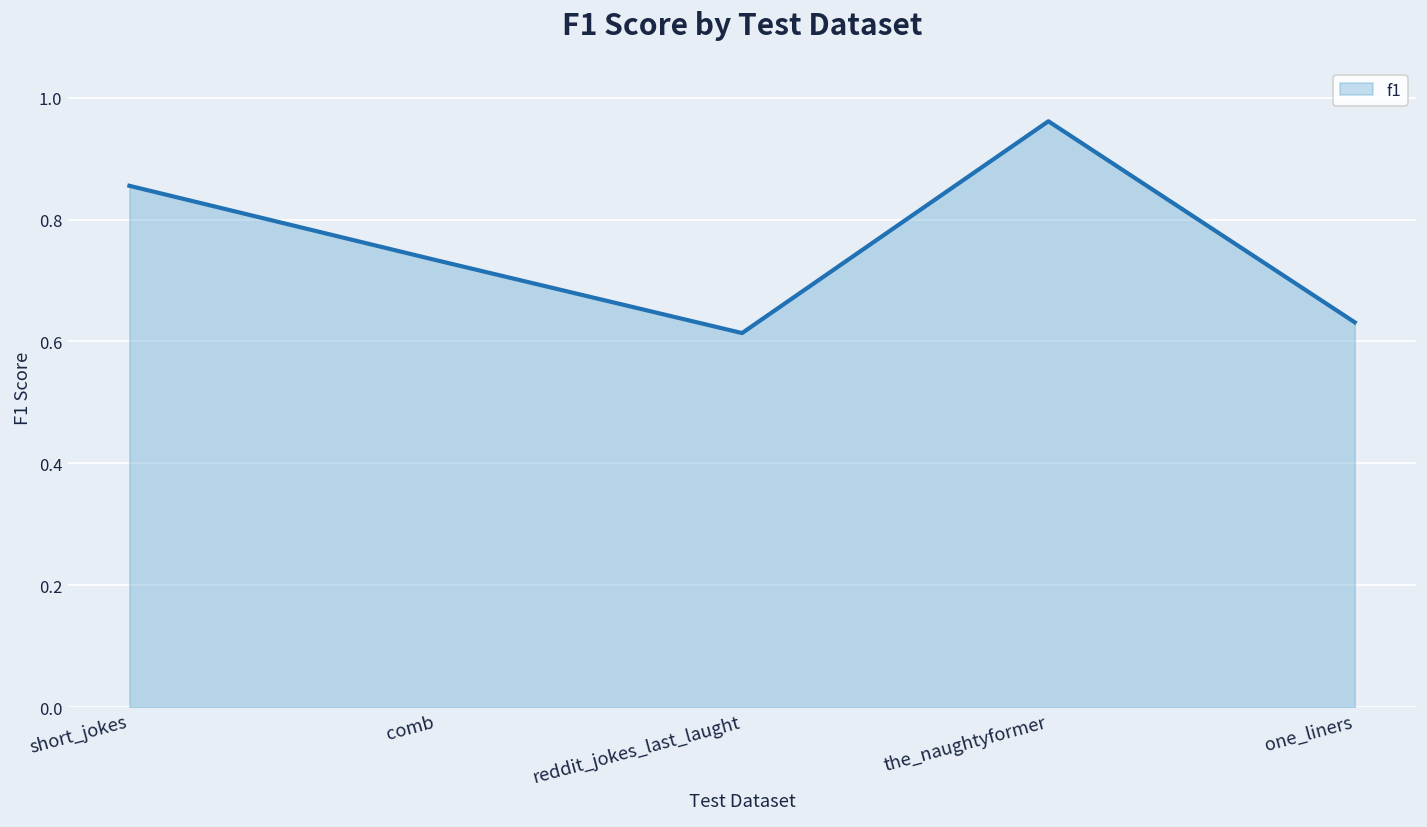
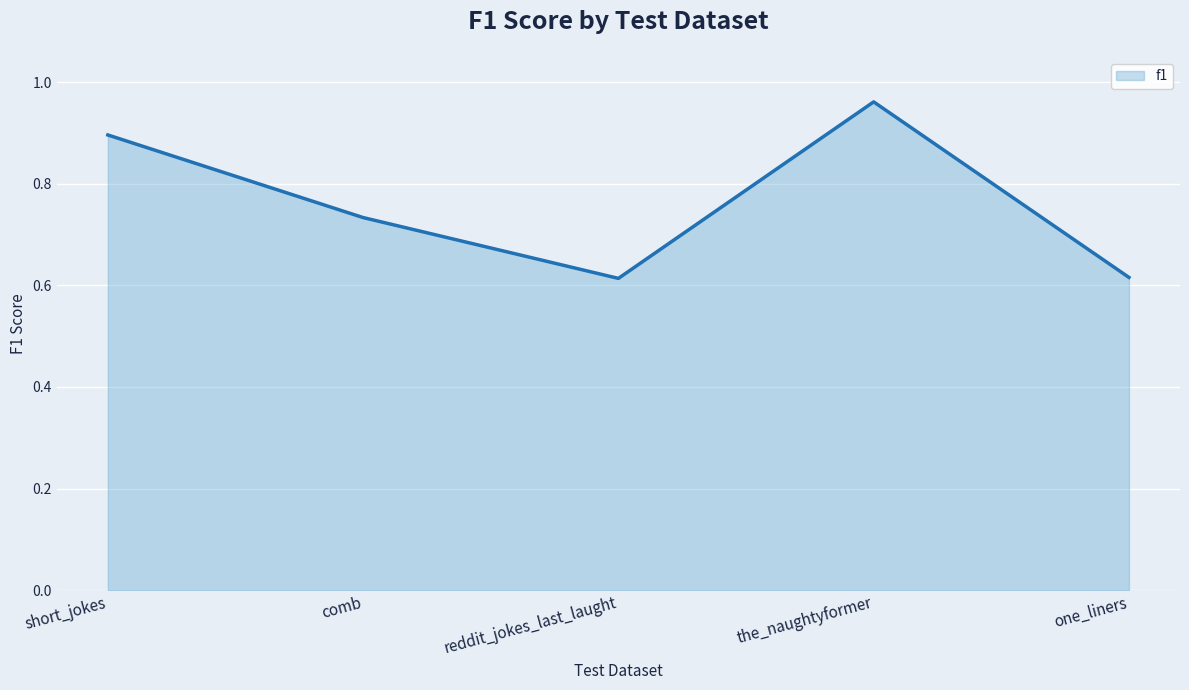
  {
-   "short_jokes": 0.86,
+   "short_jokes": 0.90,
    "comb": 0.73,
    "reddit_jokes_last_laught": 0.61,
    "the_naughtyformer": 0.96,
-   "one_liners": 0.63
+   "one_liners": 0.62
  }
